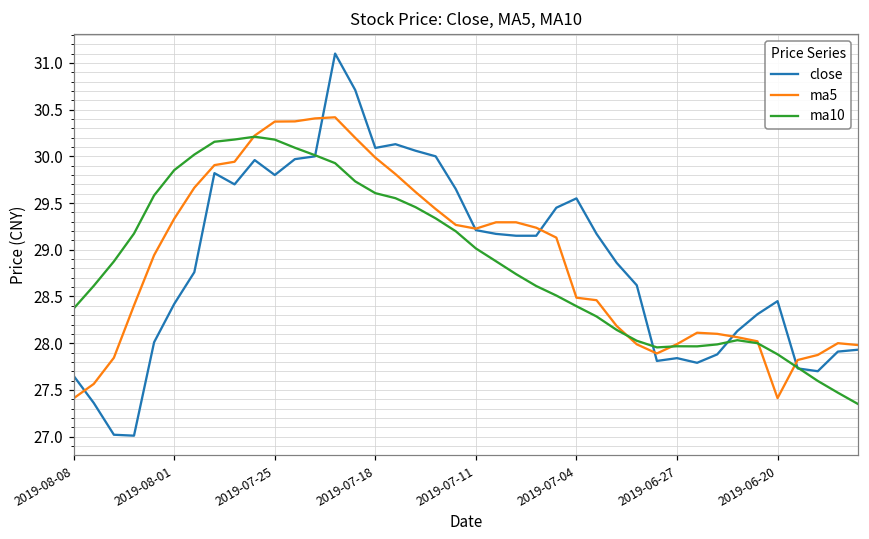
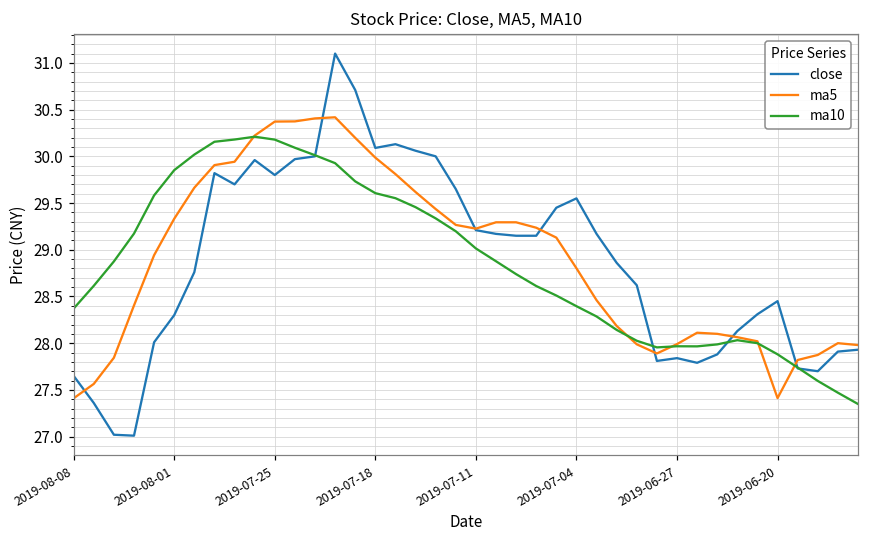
  {
    "close": {
      "2019-08-08": 27.7,
-     "2019-08-01": 28.4,
+     "2019-08-01": 28.3,
      "2019-07-25": 29.8,
      "2019-07-18": 30.1,
      "2019-07-04": 29.6,
      "2019-06-27": 27.8,
      "2019-06-20": 28.5
    },
    "ma5": {
      "2019-08-08": 27.4,
      "2019-08-01": 29.3,
      "2019-07-25": 30.4,
      "2019-07-18": 30.0,
-     "2019-07-04": 28.5,
+     "2019-07-04": 28.8,
      "2019-06-20": 27.4
    },
    "ma10": {
      "2019-08-08": 28.4,
      "2019-08-01": 29.9,
      "2019-07-25": 30.2,
      "2019-07-18": 29.6,
      "2019-07-11": 29.0,
      "2019-07-04": 28.4,
      "2019-06-20": 27.9
    }
  }
